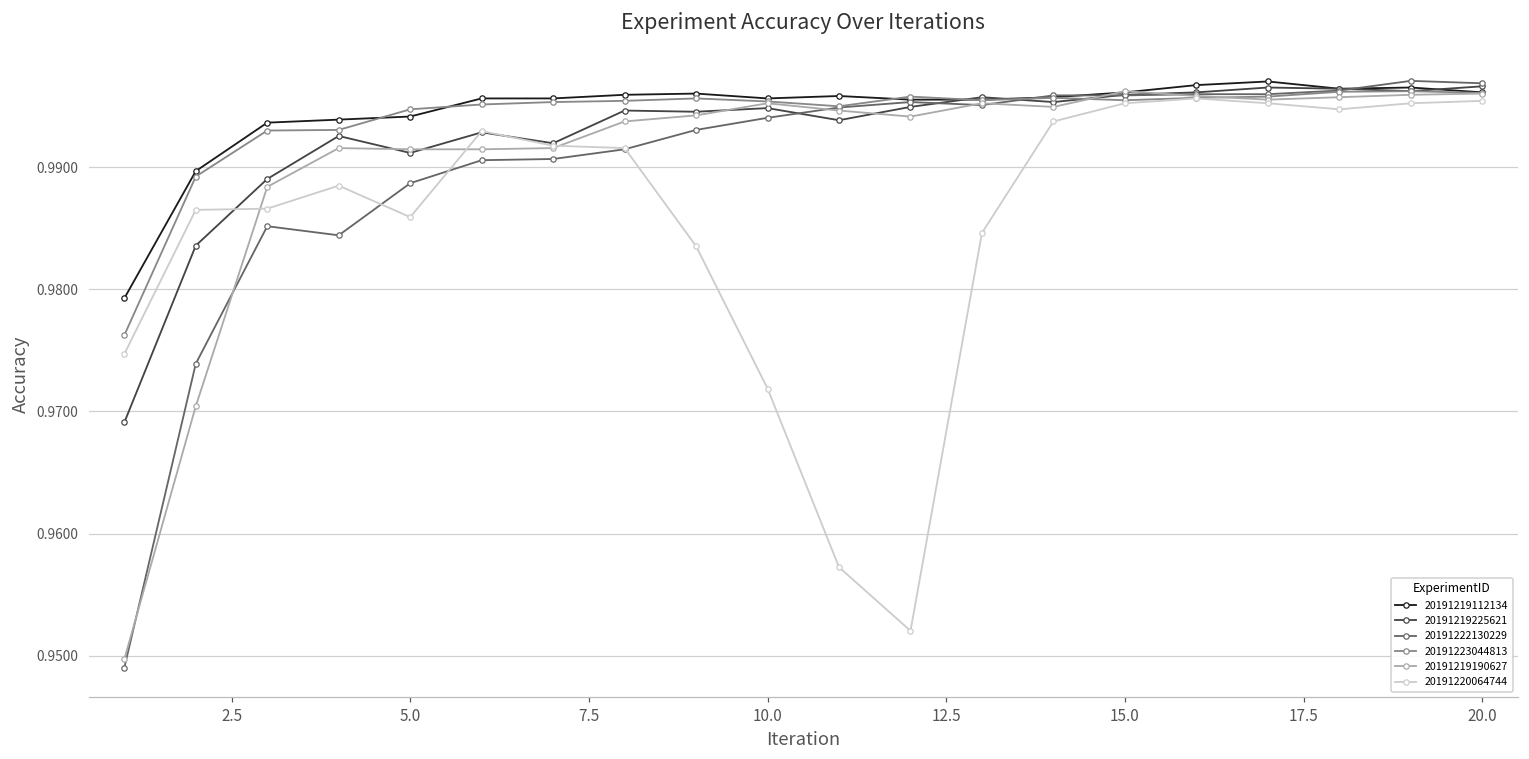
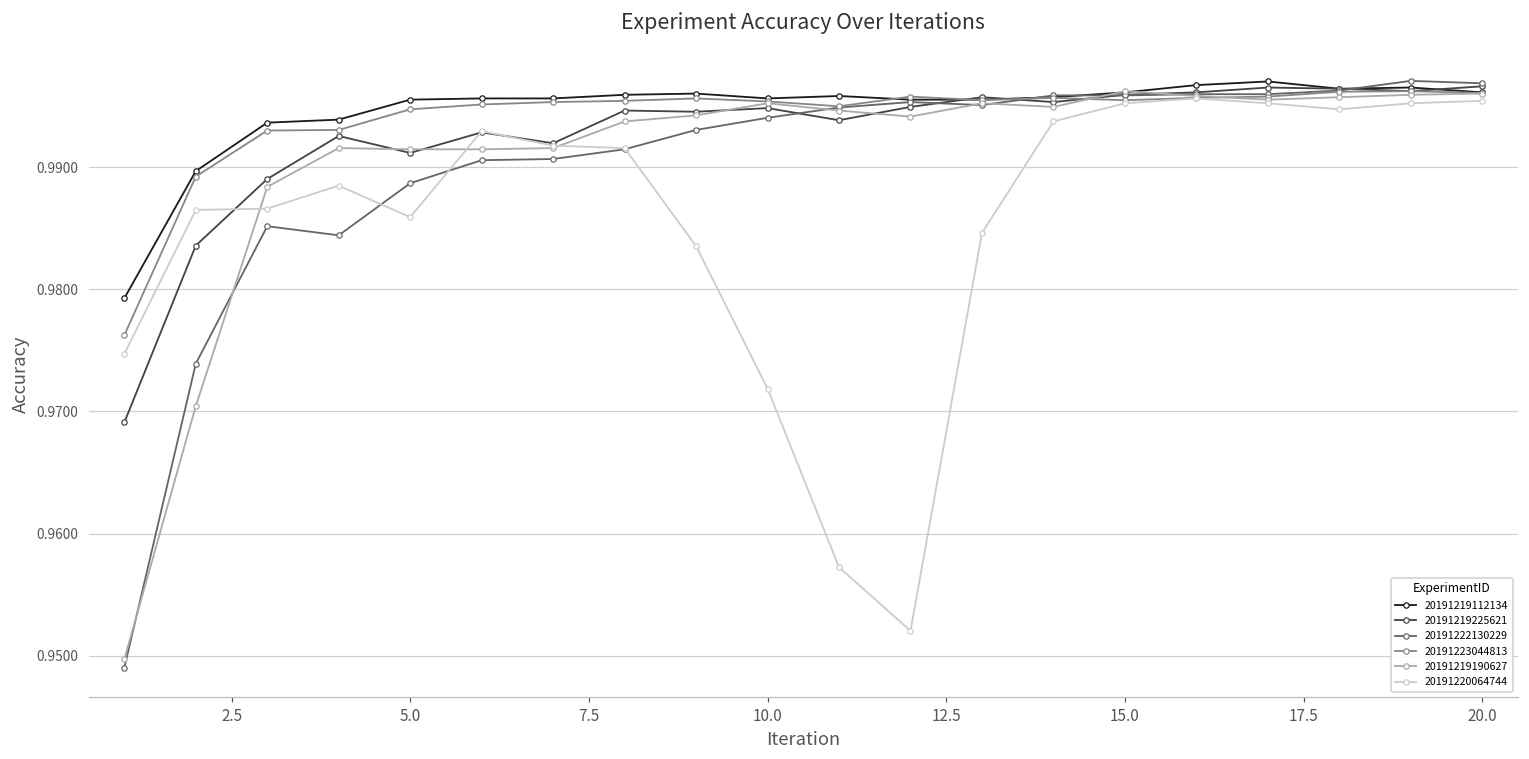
  {
    "20191219112134": {
-     "5.0": 0.9942,
+     "5.0": 0.9955,
      "10.0": 0.9956
    }
  }
